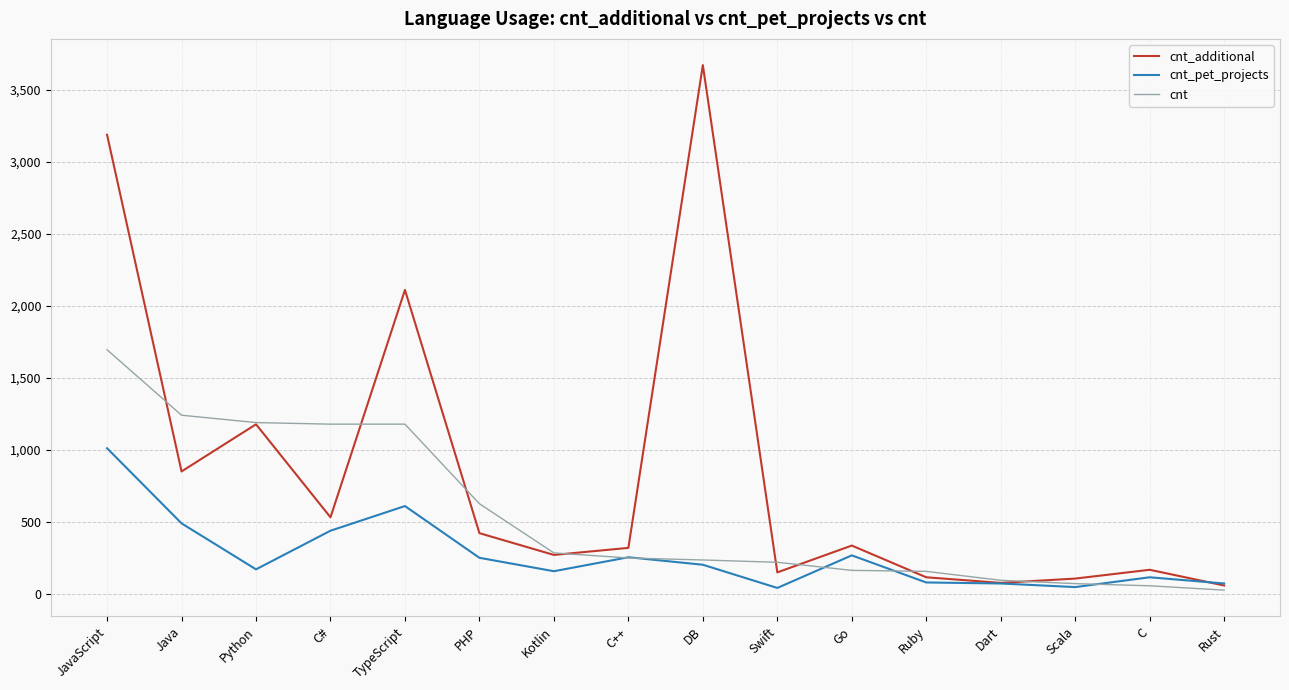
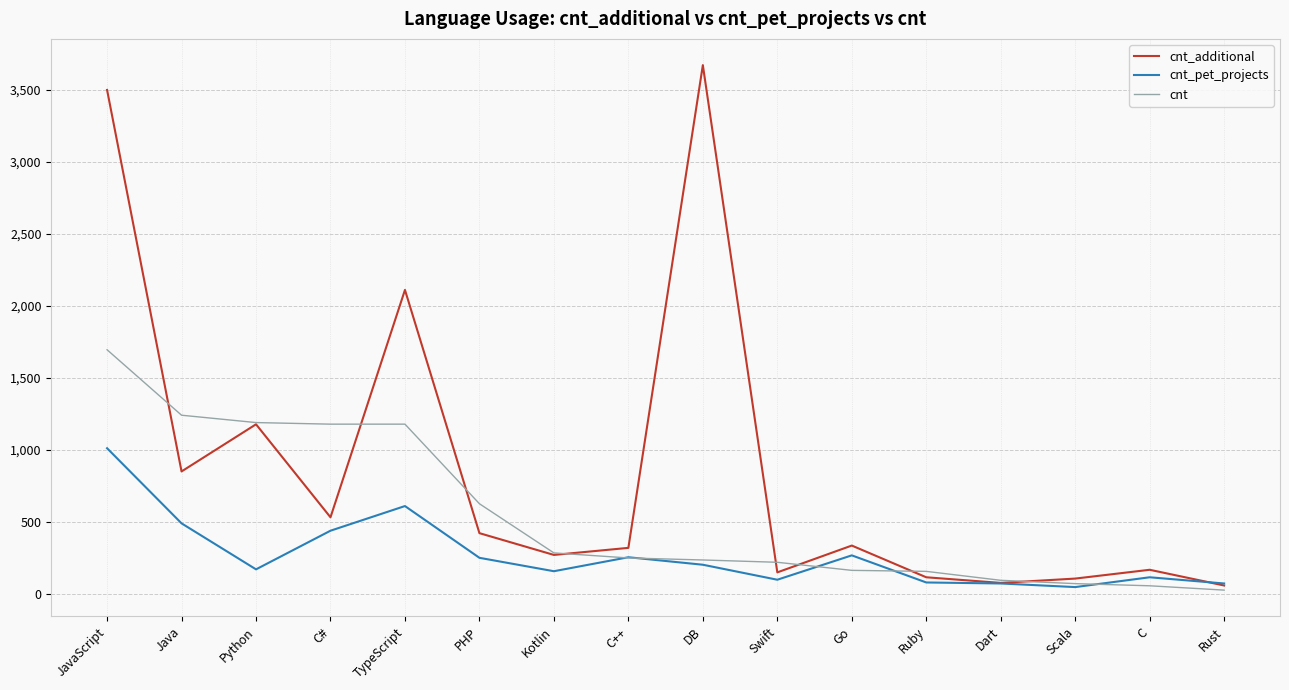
  {
    "cnt_additional": {
-     "JavaScript": "3,190",
+     "JavaScript": "3,500",
      "Java": "850",
      "C#": "530",
      "TypeScript": "2,110",
      "PHP": "420",
      "C++": "320",
      "DB": "3,670",
      "Swift": "150",
      "Go": "340",
      "Ruby": "120",
      "Scala": "110",
      "C": "170"
    },
    "cnt_pet_projects": {
      "JavaScript": "1,010",
      "Java": "490",
      "Python": "170",
      "C#": "440",
      "TypeScript": "610",
      "PHP": "250",
      "Kotlin": "160",
      "DB": "200",
-     "Swift": "40",
+     "Swift": "100",
      "Go": "270",
      "Ruby": "80",
      "Scala": "50",
      "C": "120"
    },
    "cnt": {
      "JavaScript": "1,700",
      "Java": "1,240",
      "C#": "1,180",
      "TypeScript": "1,180",
      "PHP": "630",
      "DB": "240",
      "Swift": "220",
      "Go": "170",
      "Ruby": "160",
      "Dart": "100",
      "Scala": "70",
      "C": "60",
      "Rust": "30"
    }
  }
